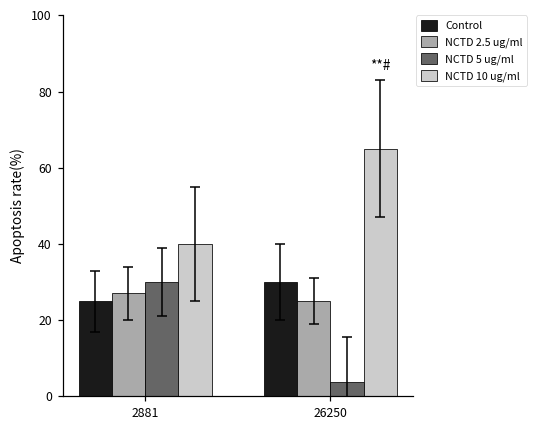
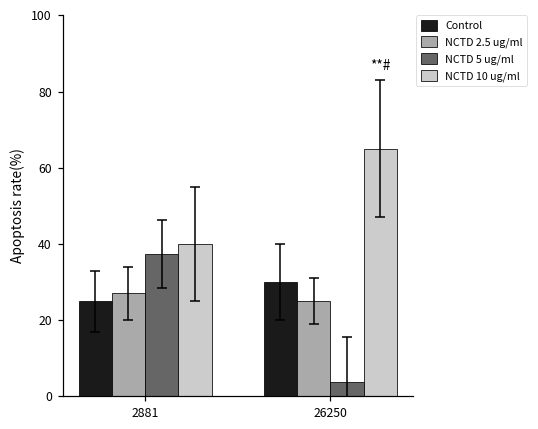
  {
    "Control": {
      "2881": 25,
      "26250": 30
    },
    "NCTD 5 ug/ml": {
-     "2881": 30,
+     "2881": 37,
      "26250": 4
    }
  }
